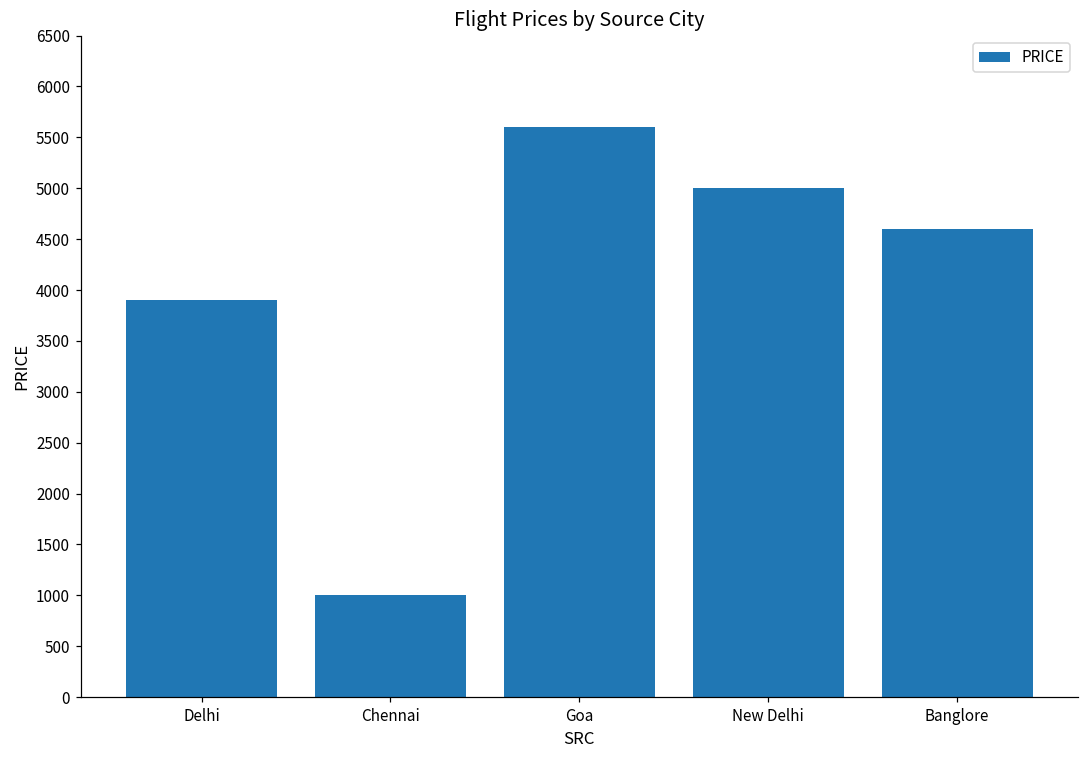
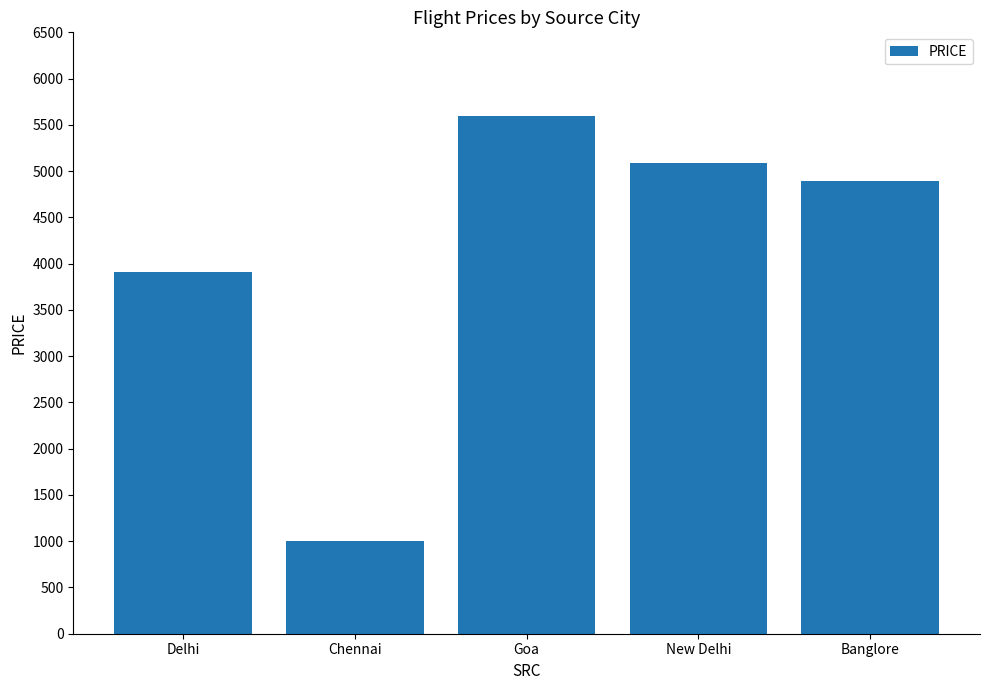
  {
    "Delhi": 3900,
    "Chennai": 1000,
    "Goa": 5600,
-   "New Delhi": 5000,
-   "Banglore": 4600
+   "New Delhi": 5100,
+   "Banglore": 4900
  }
